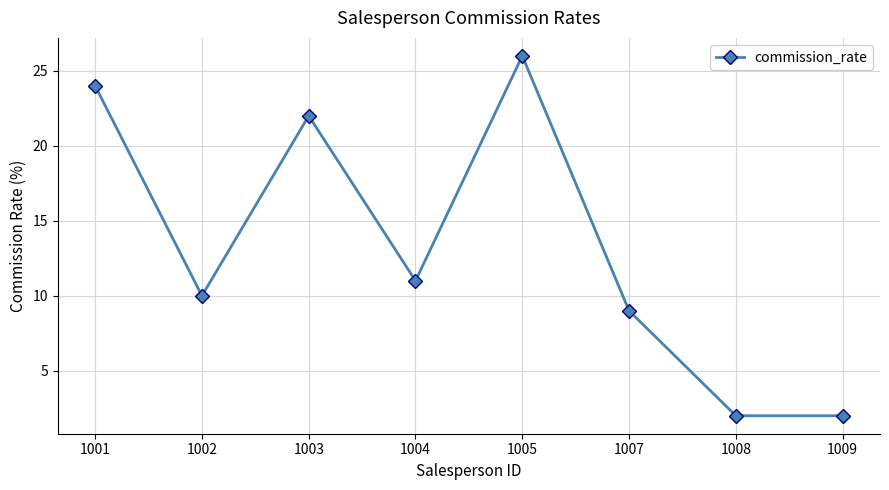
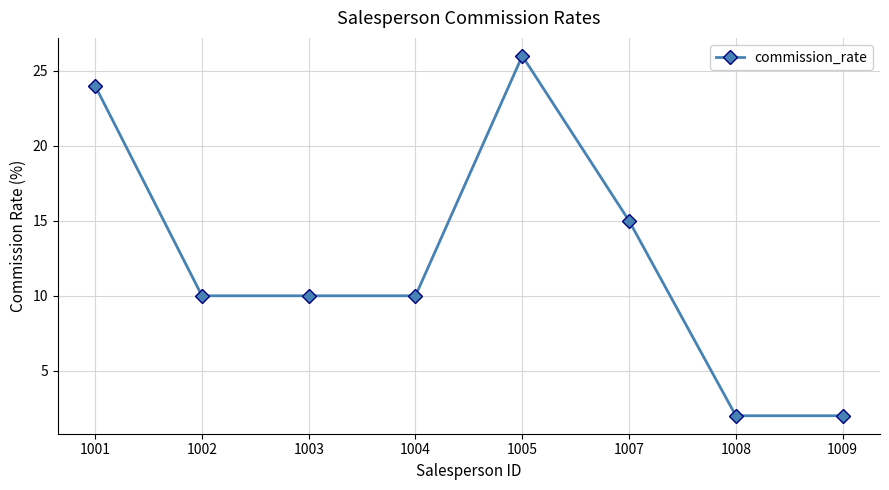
  {
    "1001": 24,
    "1002": 10,
-   "1003": 22,
-   "1004": 11,
+   "1003": 10,
+   "1004": 10,
    "1005": 26,
-   "1007": 9,
+   "1007": 15,
    "1008": 2,
    "1009": 2
  }
